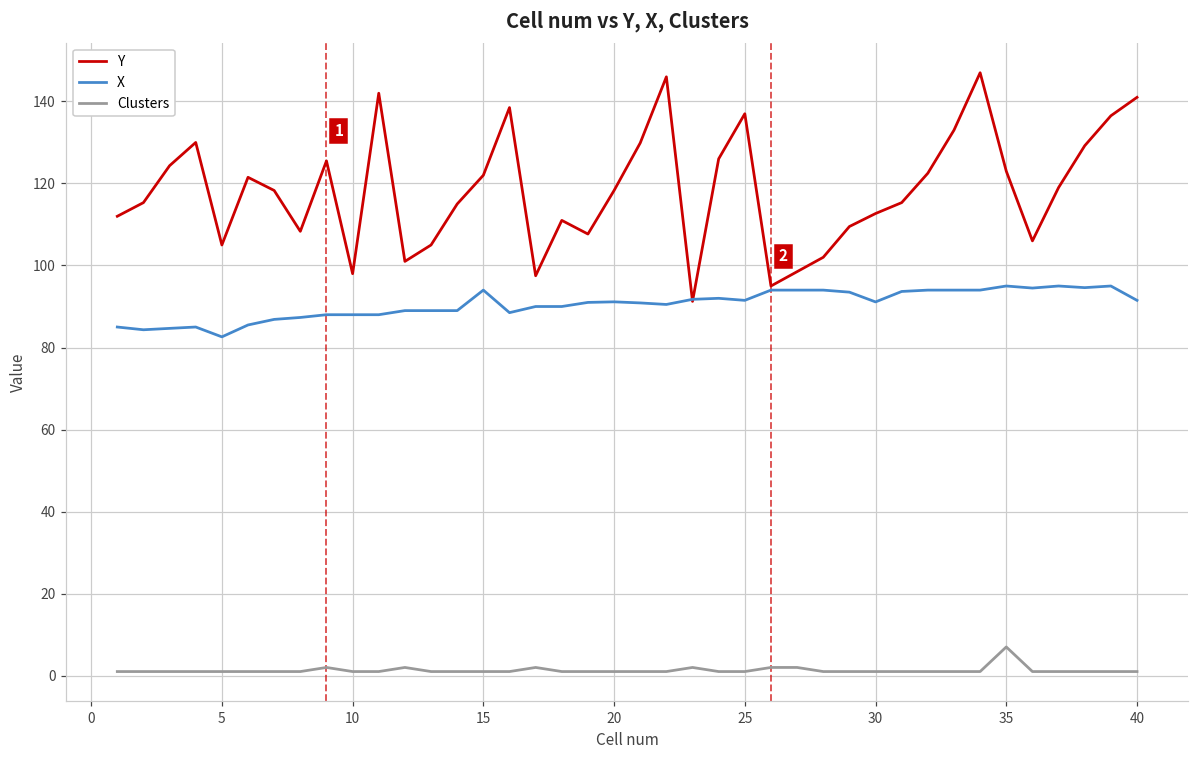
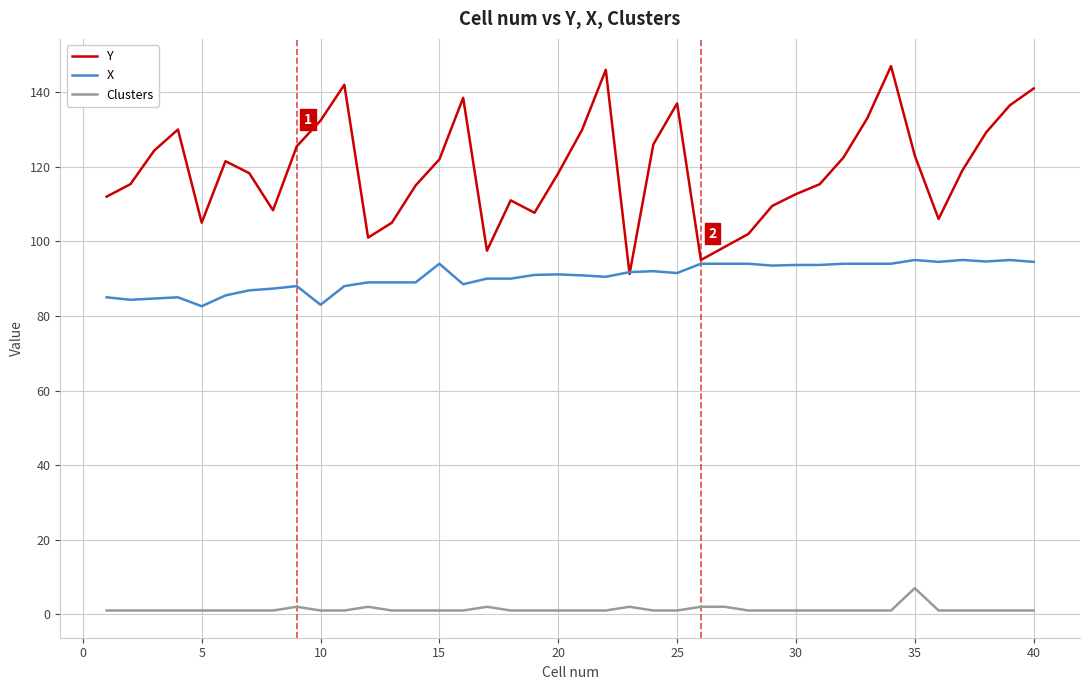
  {
    "Y": {
      "5": 105,
-     "10": 98,
+     "10": 132,
      "15": 122,
      "20": 118,
      "25": 137,
      "30": 113,
      "35": 123,
      "40": 141
    },
    "X": {
      "5": 83,
-     "10": 88,
+     "10": 83,
      "15": 94,
      "20": 91,
      "25": 92,
-     "30": 91,
+     "30": 94,
      "35": 95,
-     "40": 92
+     "40": 95
    },
    "Clusters": {
      "5": 1,
      "10": 1,
      "15": 1,
      "20": 1,
      "25": 1,
      "30": 1,
      "35": 7,
      "40": 1
    }
  }
